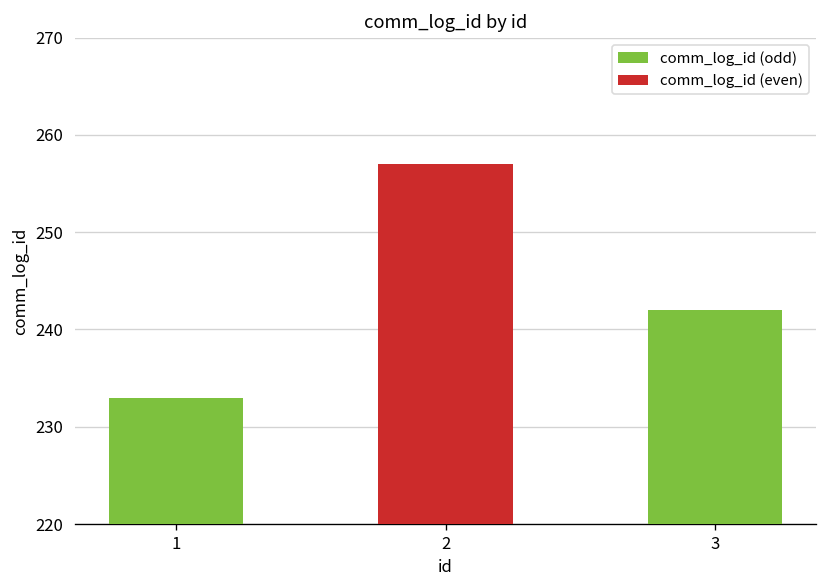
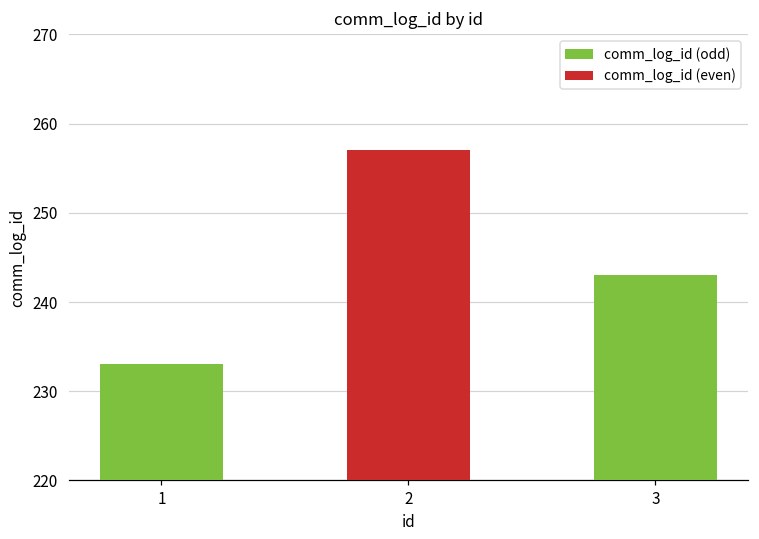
  {
    "1": 233,
    "2": 257,
-   "3": 242
+   "3": 243
  }
